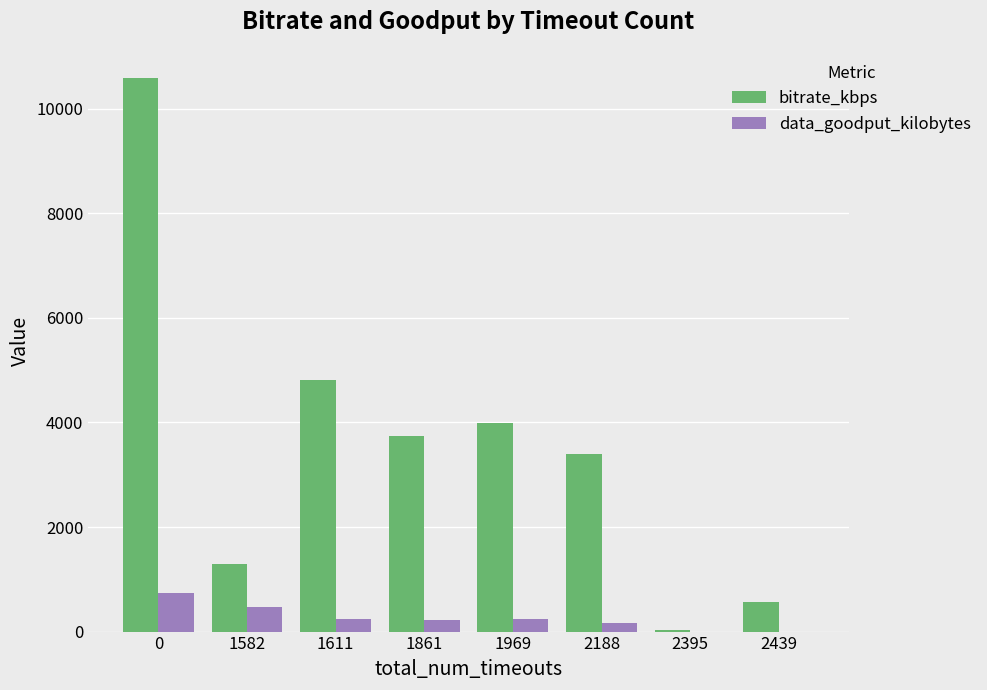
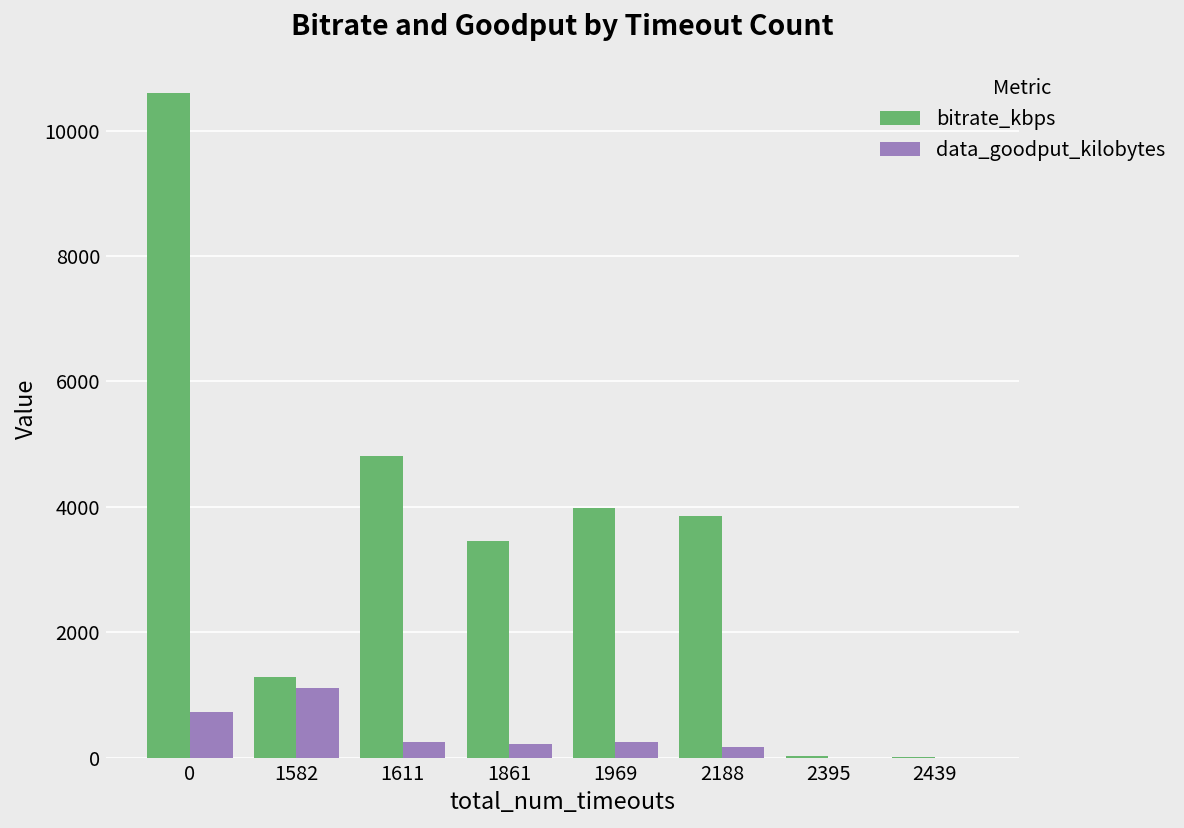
  {
    "bitrate_kbps": {
      "0": 10600,
      "1582": 1300,
      "1611": 4800,
-     "1861": 3700,
+     "1861": 3500,
      "1969": 4000,
-     "2188": 3400,
-     "2439": 600
+     "2188": 3900,
+     "2439": 0
    },
    "data_goodput_kilobytes": {
      "0": 700,
-     "1582": 500,
+     "1582": 1100,
      "1611": 300,
      "1861": 200,
      "1969": 300,
      "2188": 200
    }
  }
